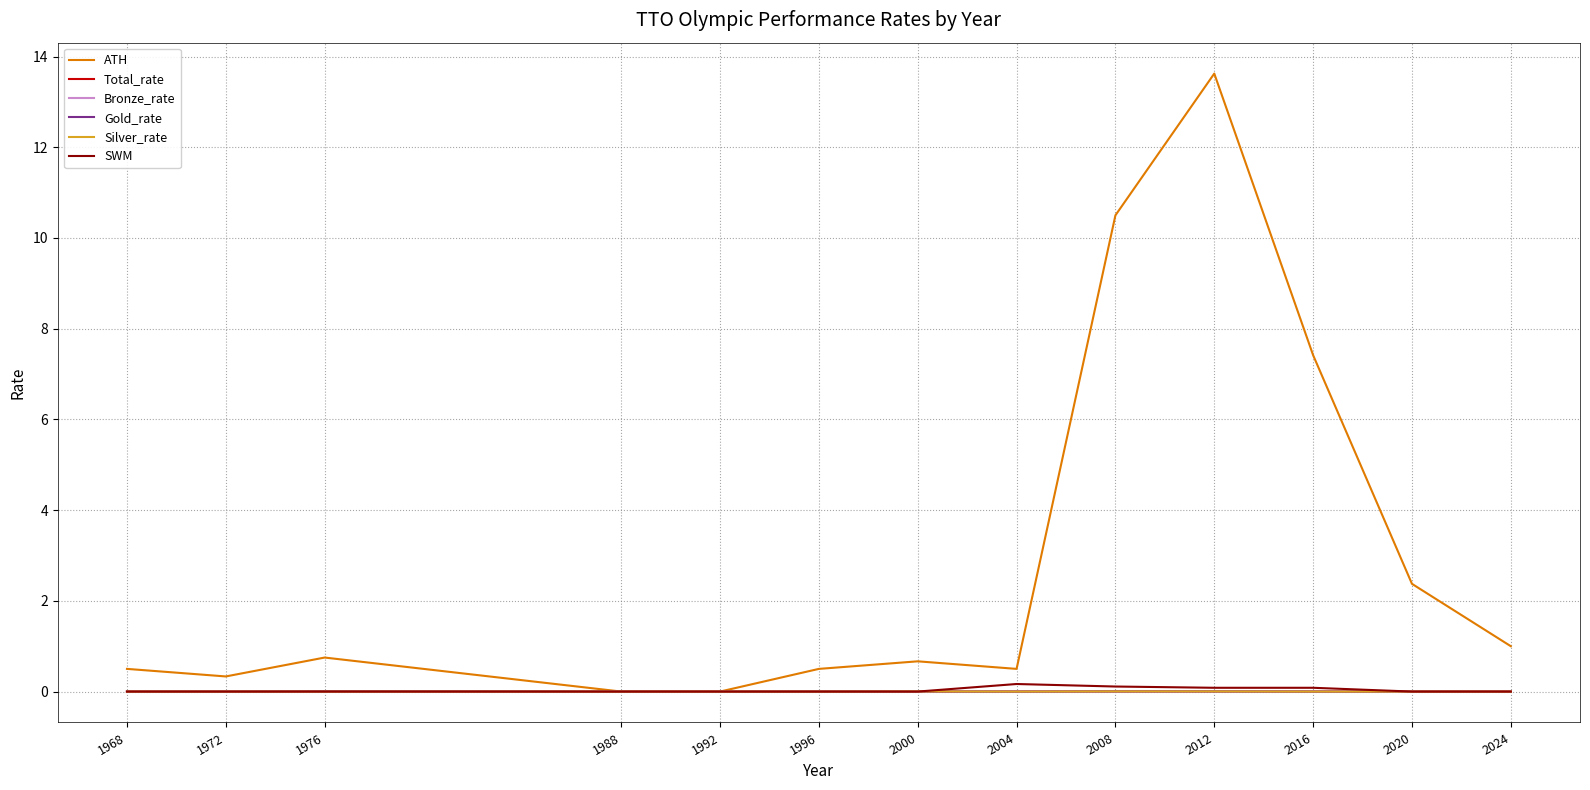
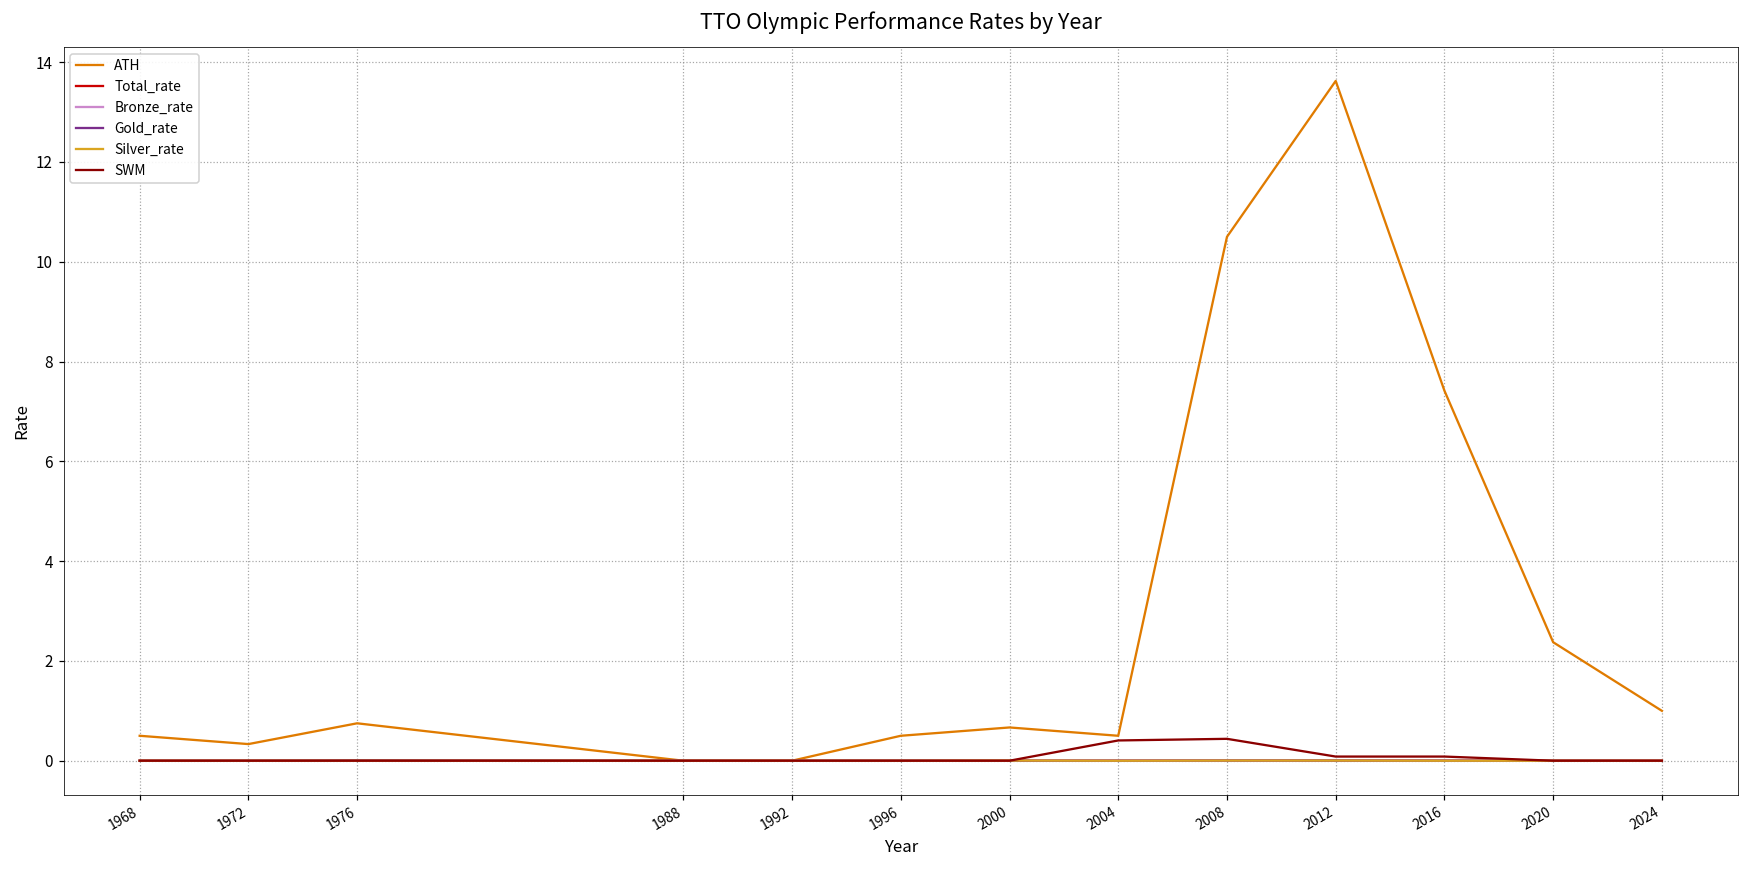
  {
    "SWM": {
-     "2004": 0.2,
-     "2008": 0.1,
+     "2004": 0.4,
+     "2008": 0.4,
      "2012": 0.1,
      "2016": 0.1
    }
  }
